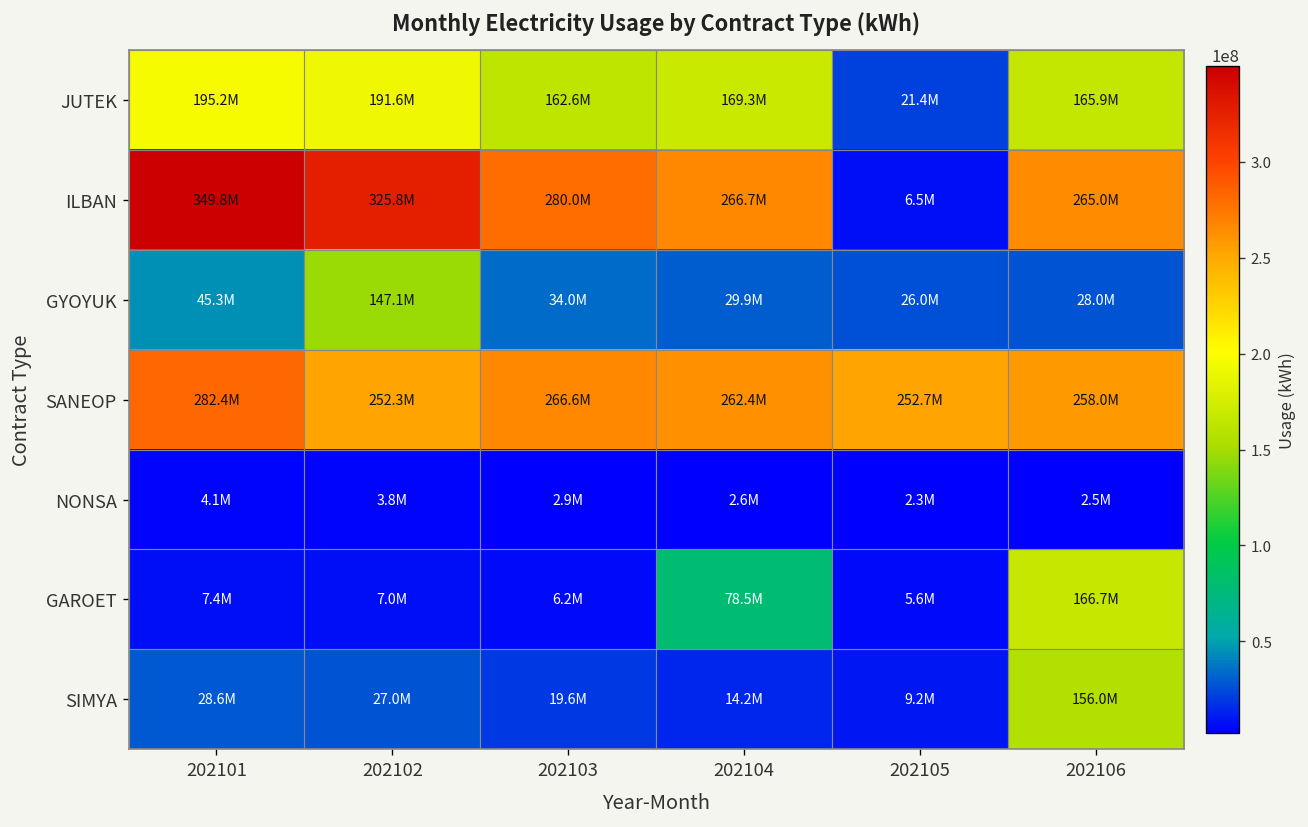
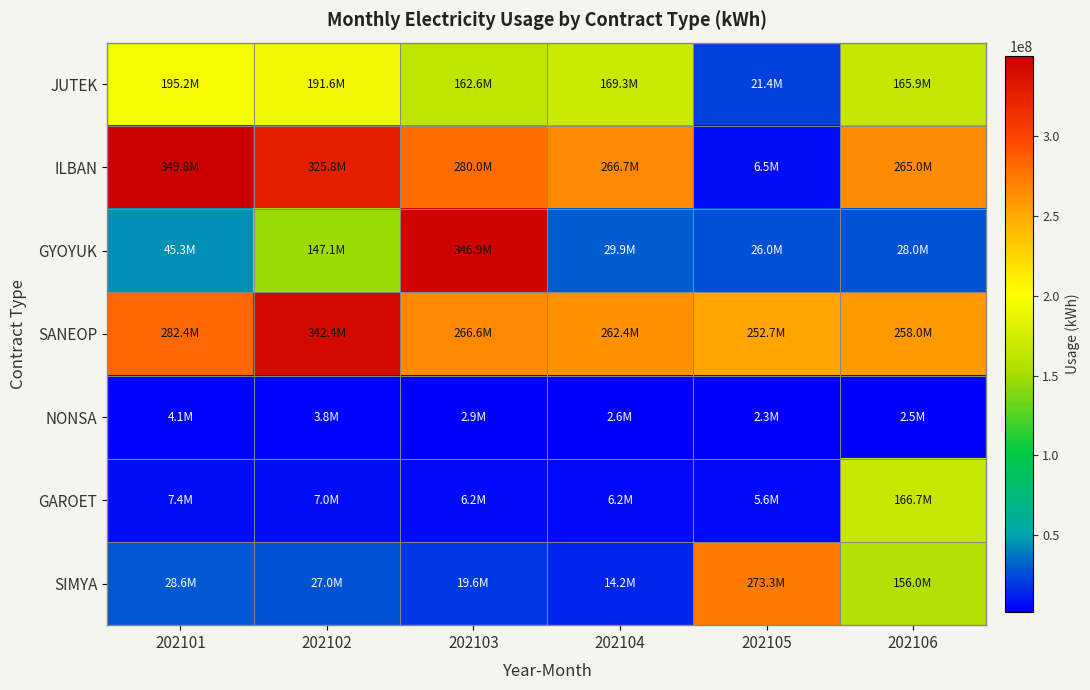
  {
    "JUTEK": {
      "202101": "195.2M",
      "202102": "191.6M",
      "202103": "162.6M",
      "202104": "169.3M",
      "202105": "21.4M",
      "202106": "165.9M"
    },
    "ILBAN": {
      "202101": "349.8M",
      "202102": "325.8M",
      "202103": "280.0M",
      "202104": "266.7M",
      "202105": "6.5M",
      "202106": "265.0M"
    },
    "GYOYUK": {
      "202101": "45.3M",
      "202102": "147.1M",
-     "202103": "34.0M",
+     "202103": "346.9M",
      "202104": "29.9M",
      "202105": "26.0M",
      "202106": "28.0M"
    },
    "SANEOP": {
      "202101": "282.4M",
-     "202102": "252.3M",
+     "202102": "342.4M",
      "202103": "266.6M",
      "202104": "262.4M",
      "202105": "252.7M",
      "202106": "258.0M"
    },
    "NONSA": {
      "202101": "4.1M",
      "202102": "3.8M",
      "202103": "2.9M",
      "202104": "2.6M",
      "202105": "2.3M",
      "202106": "2.5M"
    },
    "GAROET": {
      "202101": "7.4M",
      "202102": "7.0M",
      "202103": "6.2M",
-     "202104": "78.5M",
+     "202104": "6.2M",
      "202105": "5.6M",
      "202106": "166.7M"
    },
    "SIMYA": {
      "202101": "28.6M",
      "202102": "27.0M",
      "202103": "19.6M",
      "202104": "14.2M",
-     "202105": "9.2M",
+     "202105": "273.3M",
      "202106": "156.0M"
    }
  }
